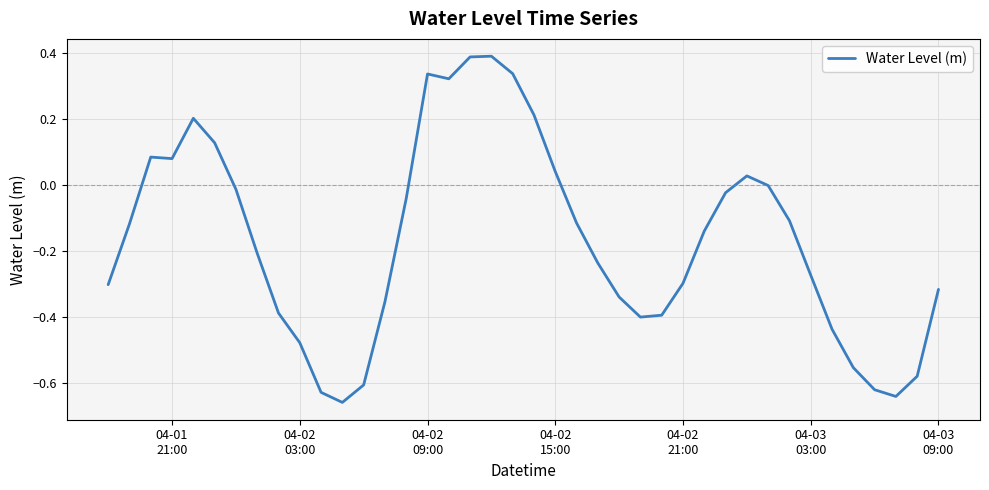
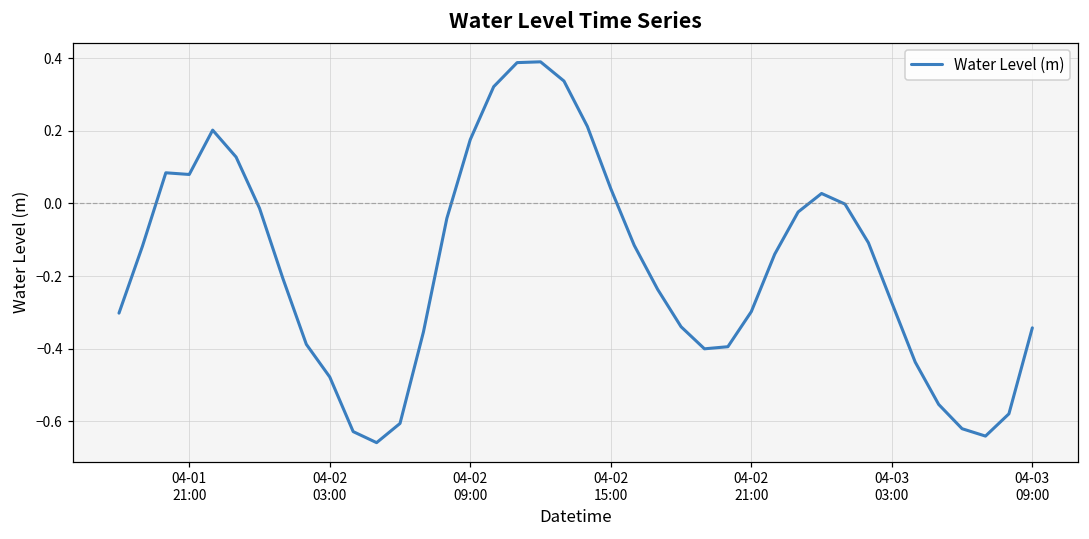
  {
    "04-01 21:00": 0.08,
    "04-02 03:00": -0.48,
-   "04-02 09:00": 0.34,
+   "04-02 09:00": 0.18,
    "04-02 15:00": 0.04,
    "04-02 21:00": -0.30,
    "04-03 03:00": -0.27,
-   "04-03 09:00": -0.32
+   "04-03 09:00": -0.34
  }
